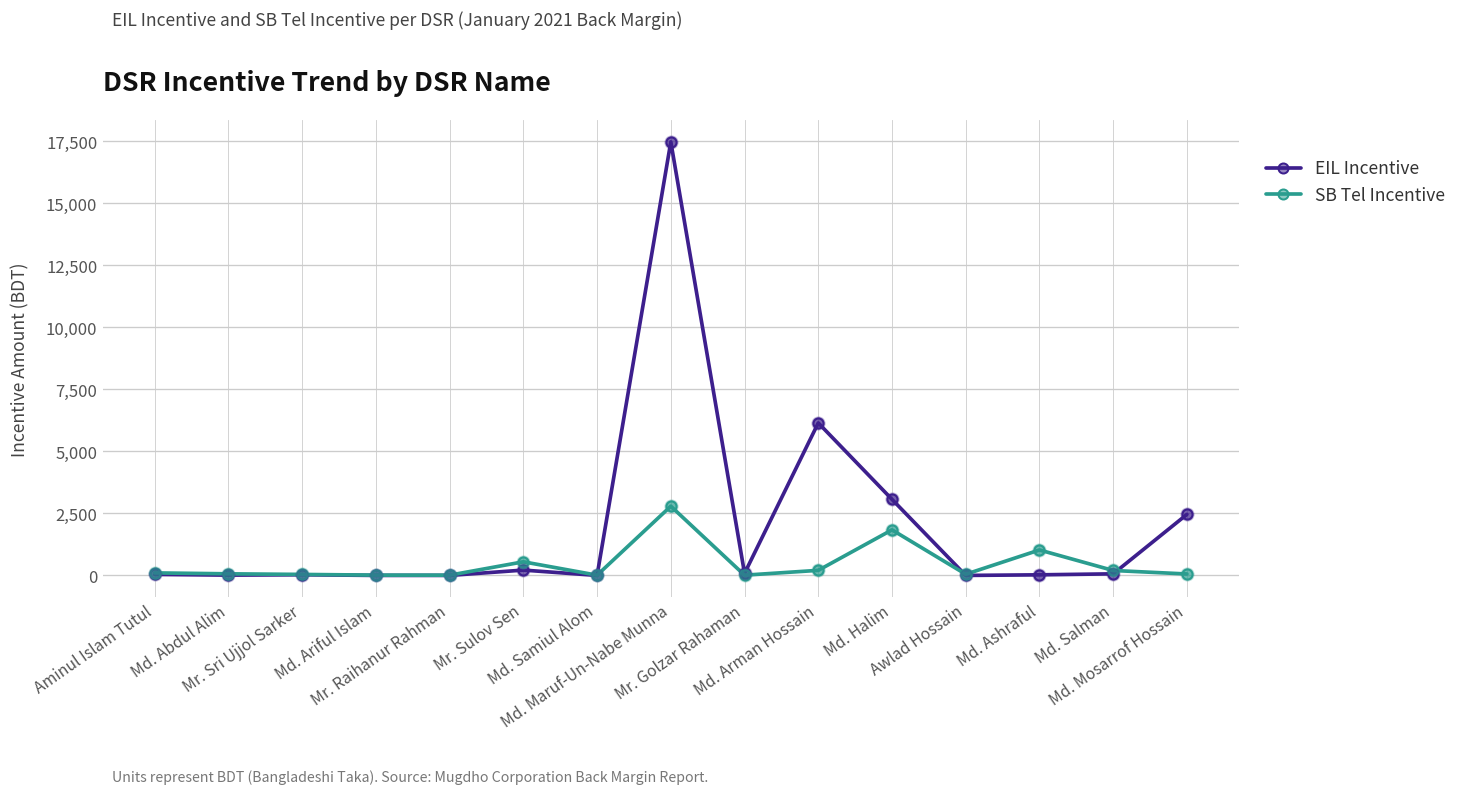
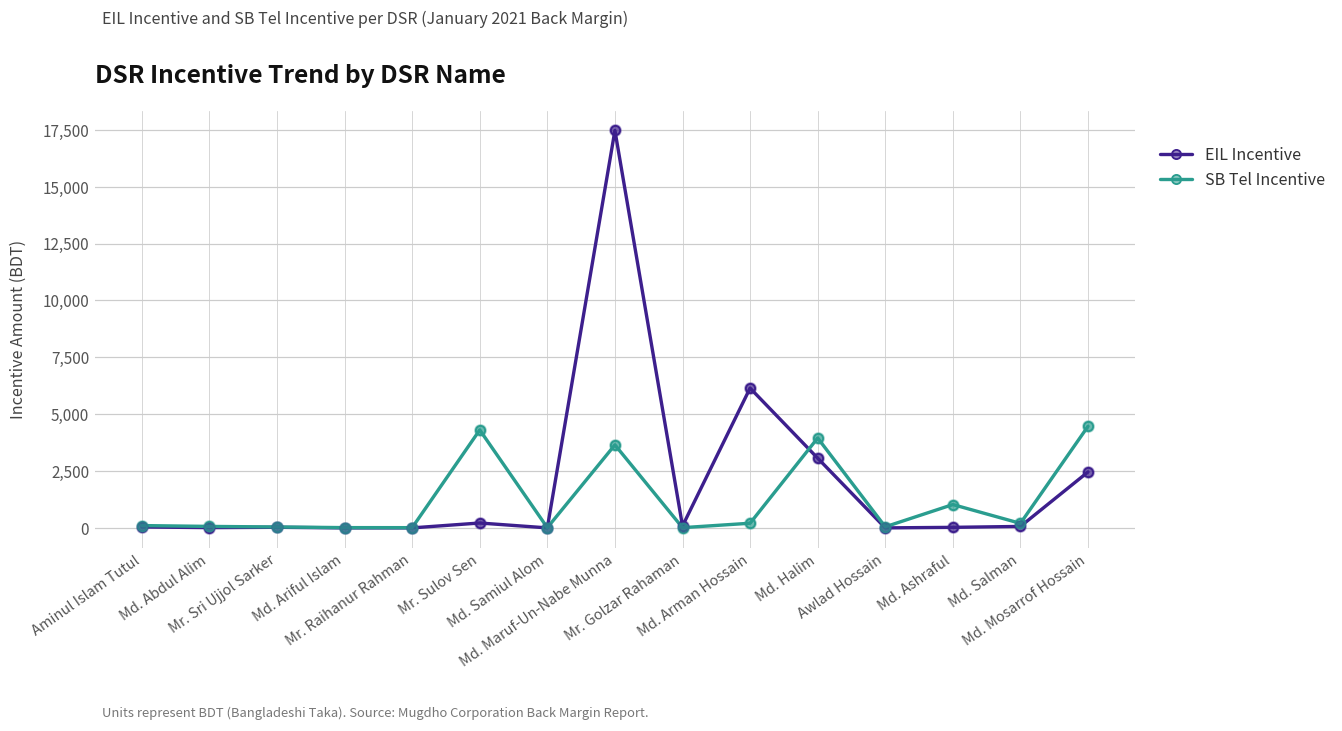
  {
    "EIL Incentive": {
      "Mr. Sulov Sen": "200",
      "Md. Maruf-Un-Nabe Munna": "17,500",
      "Md. Arman Hossain": "6,100",
      "Md. Halim": "3,100",
      "Md. Ashraful": "0",
      "Md. Salman": "100",
      "Md. Mosarrof Hossain": "2,500"
    },
    "SB Tel Incentive": {
-     "Mr. Sulov Sen": "500",
-     "Md. Maruf-Un-Nabe Munna": "2,800",
+     "Mr. Sulov Sen": "4,300",
+     "Md. Maruf-Un-Nabe Munna": "3,700",
      "Md. Arman Hossain": "200",
-     "Md. Halim": "1,800",
+     "Md. Halim": "4,000",
      "Md. Ashraful": "1,000",
      "Md. Salman": "200",
-     "Md. Mosarrof Hossain": "100"
+     "Md. Mosarrof Hossain": "4,500"
    }
  }
